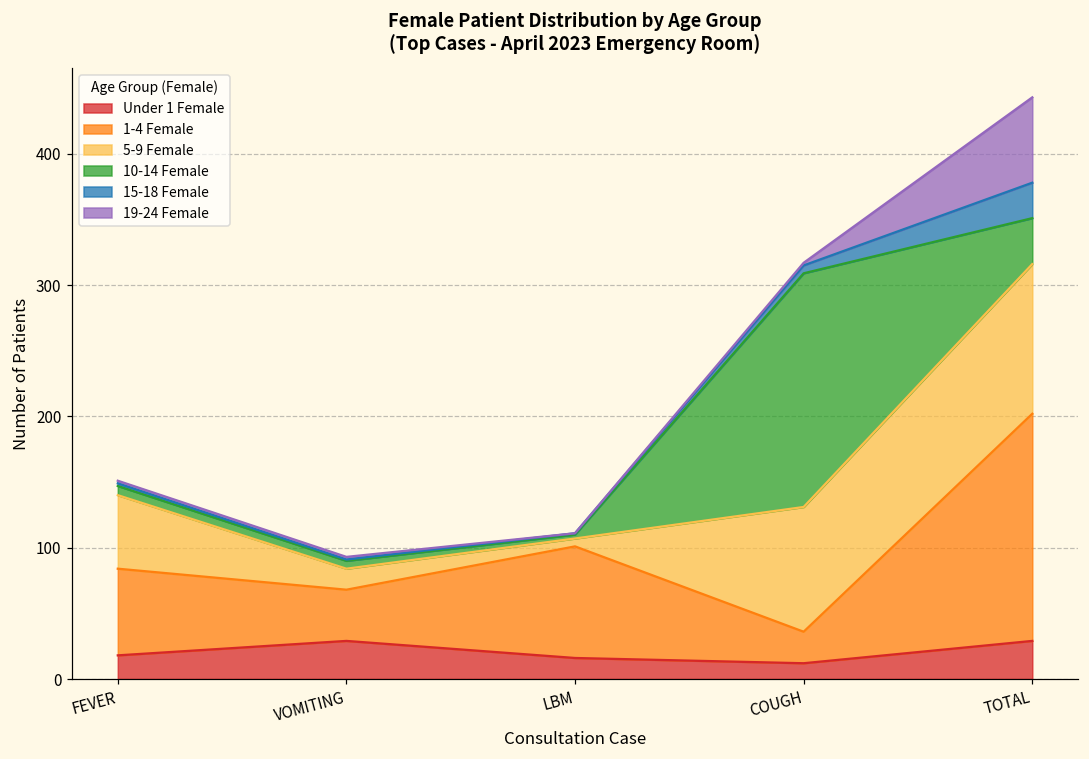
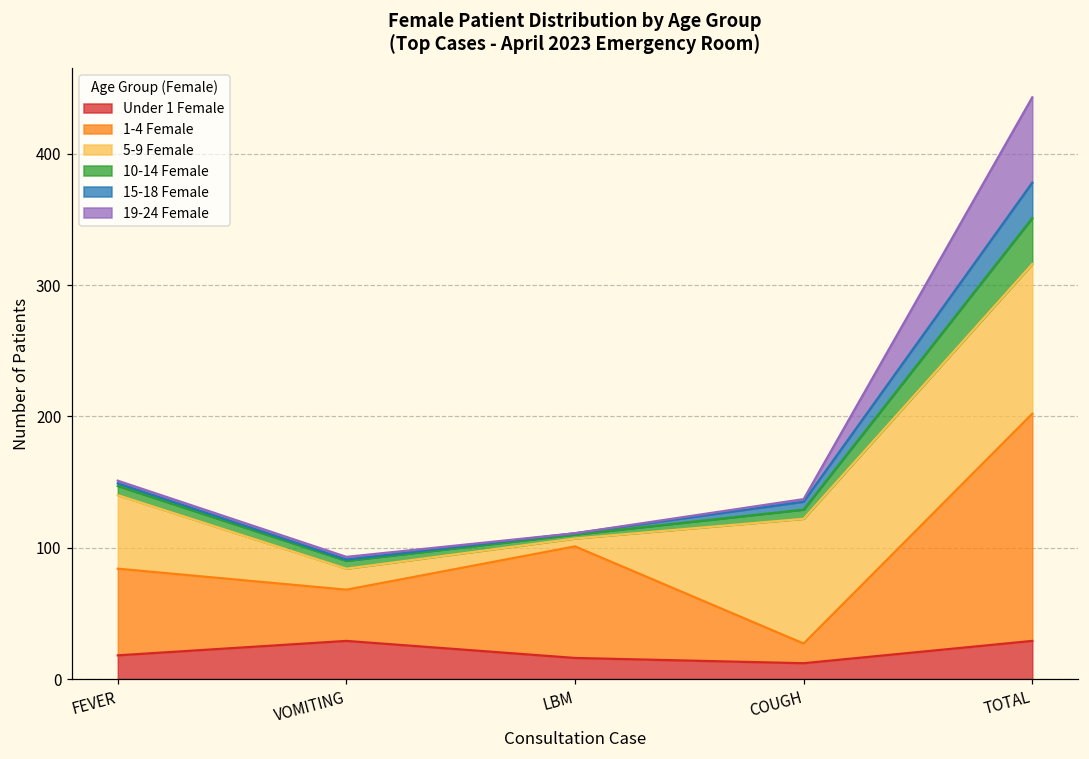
  {
    "Under 1 Female": {
      "FEVER": 18,
      "VOMITING": 29,
      "LBM": 16,
      "COUGH": 12,
      "TOTAL": 29
    },
    "1-4 Female": {
      "FEVER": 66,
      "VOMITING": 39,
      "LBM": 85,
-     "COUGH": 24,
+     "COUGH": 15,
      "TOTAL": 173
    },
    "5-9 Female": {
      "FEVER": 56,
      "VOMITING": 16,
      "LBM": 6,
      "COUGH": 95,
      "TOTAL": 114
    },
    "10-14 Female": {
-     "COUGH": 178,
+     "COUGH": 7,
      "TOTAL": 35
    },
    "15-18 Female": {
      "TOTAL": 27
    },
    "19-24 Female": {
      "TOTAL": 65
    }
  }
